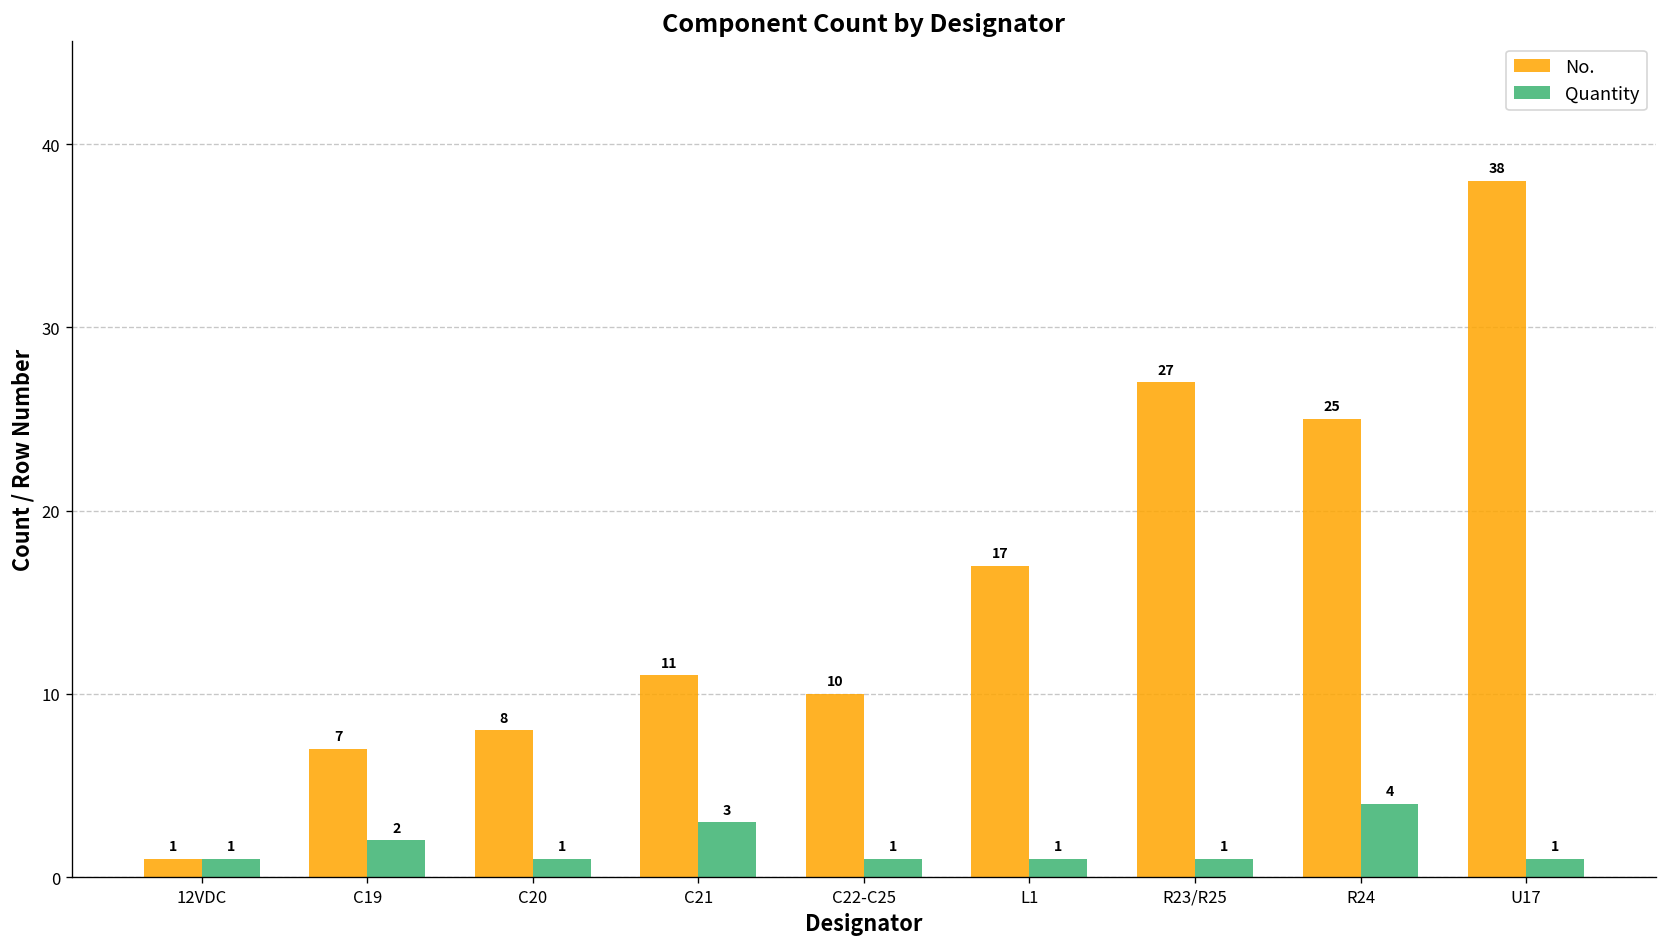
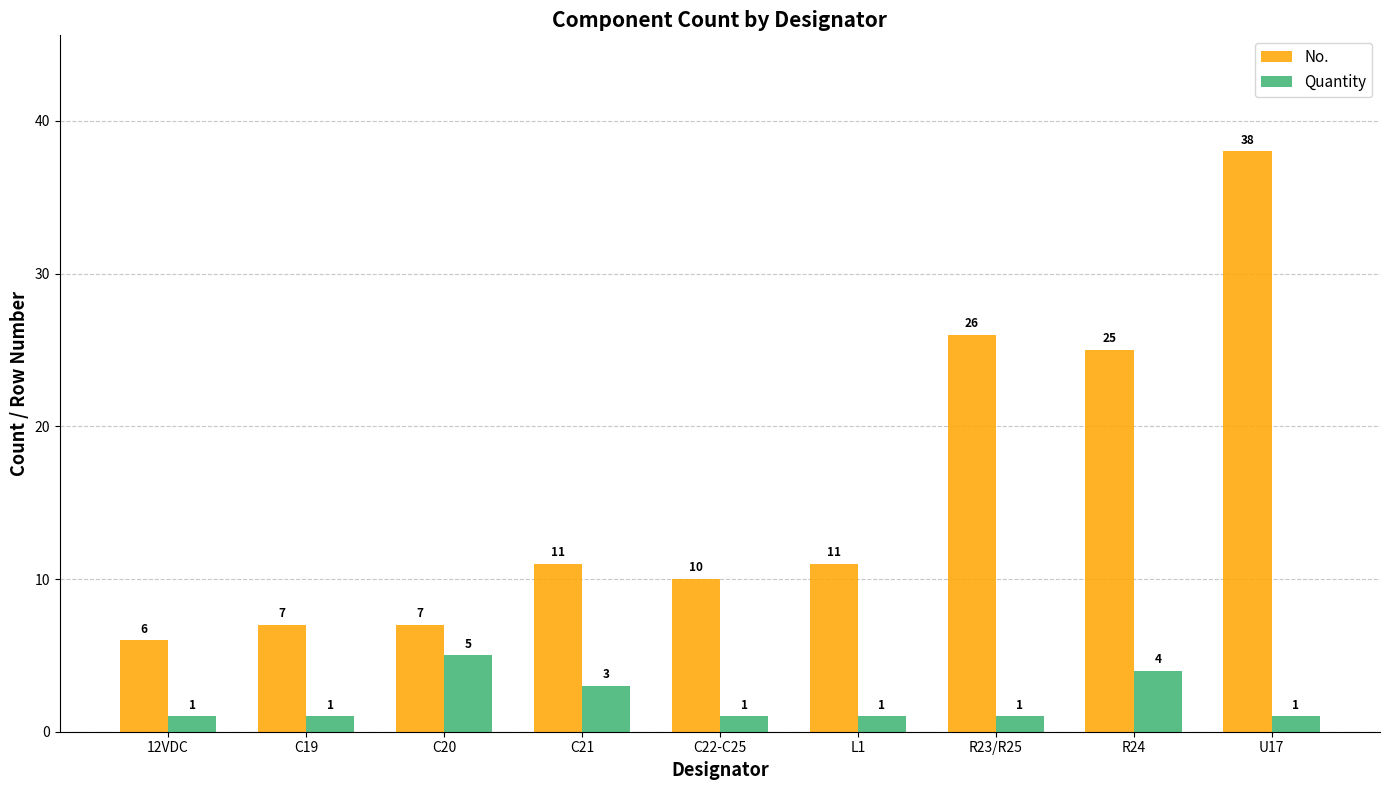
  {
    "No.": {
-     "12VDC": 1,
+     "12VDC": 6,
      "C19": 7,
-     "C20": 8,
+     "C20": 7,
      "C21": 11,
      "C22-C25": 10,
-     "L1": 17,
-     "R23/R25": 27,
+     "L1": 11,
+     "R23/R25": 26,
      "R24": 25,
      "U17": 38
    },
    "Quantity": {
      "12VDC": 1,
-     "C19": 2,
-     "C20": 1,
+     "C19": 1,
+     "C20": 5,
      "C21": 3,
      "C22-C25": 1,
      "L1": 1,
      "R23/R25": 1,
      "R24": 4,
      "U17": 1
    }
  }
